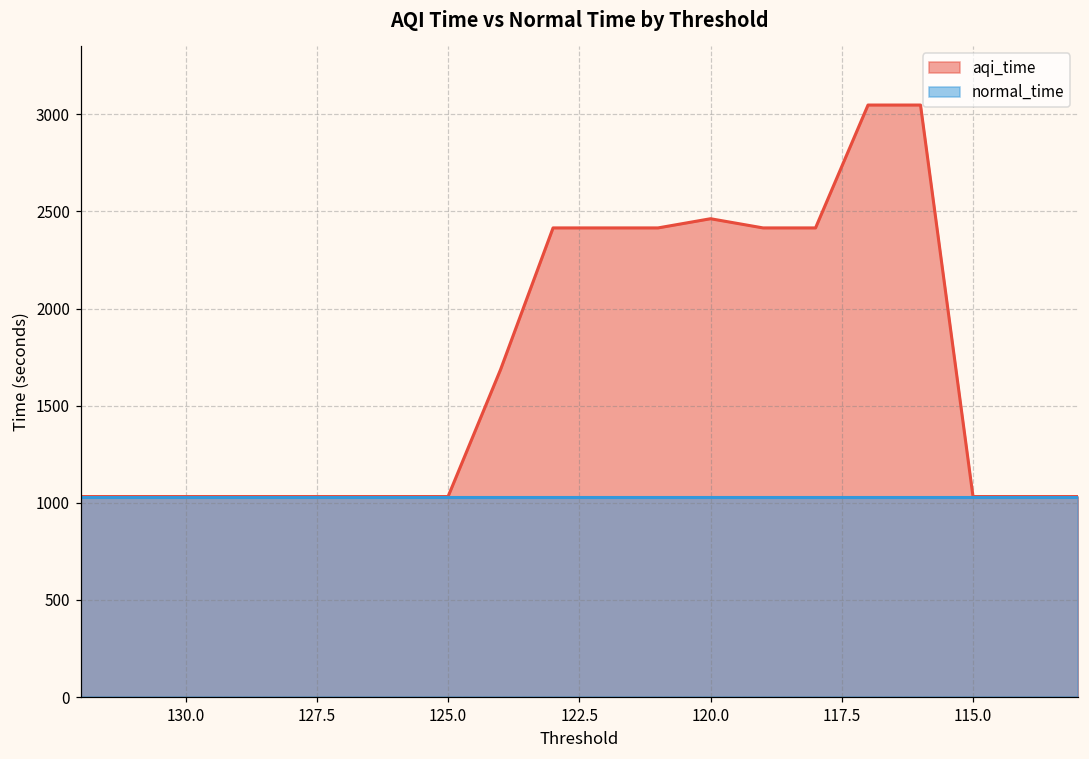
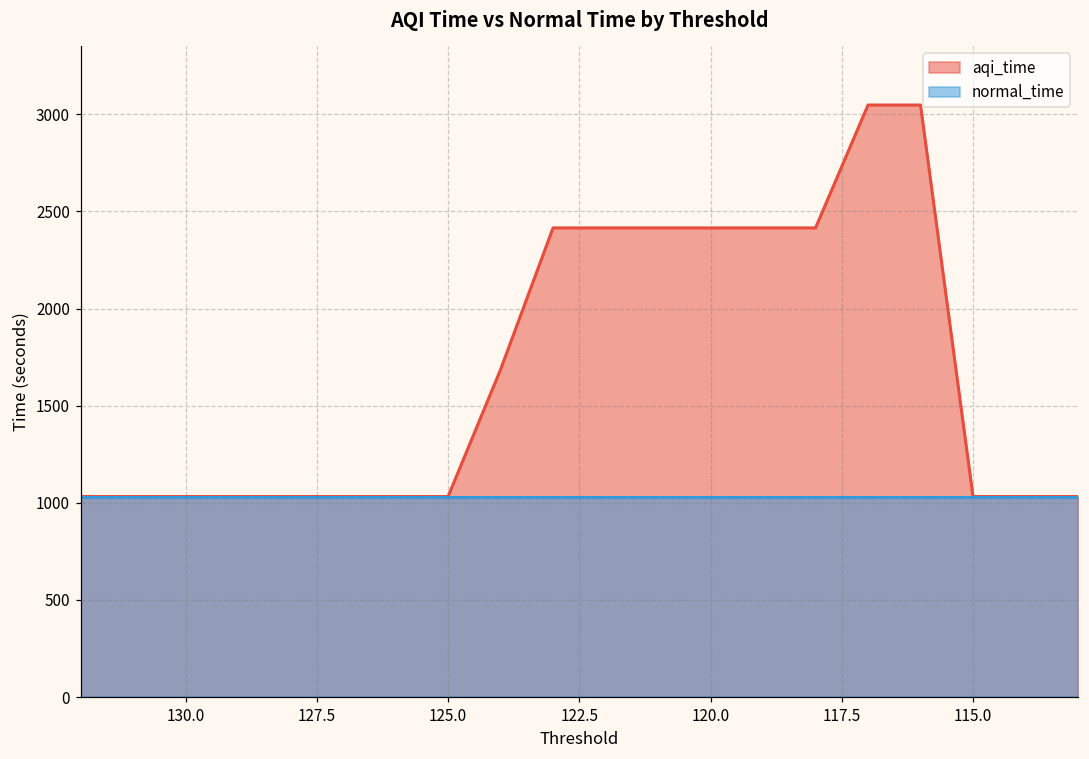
  {
    "aqi_time": {
-     "120.0": 2460
+     "120.0": 2420
    },
    "normal_time": {
      "120.0": 1030
    }
  }
